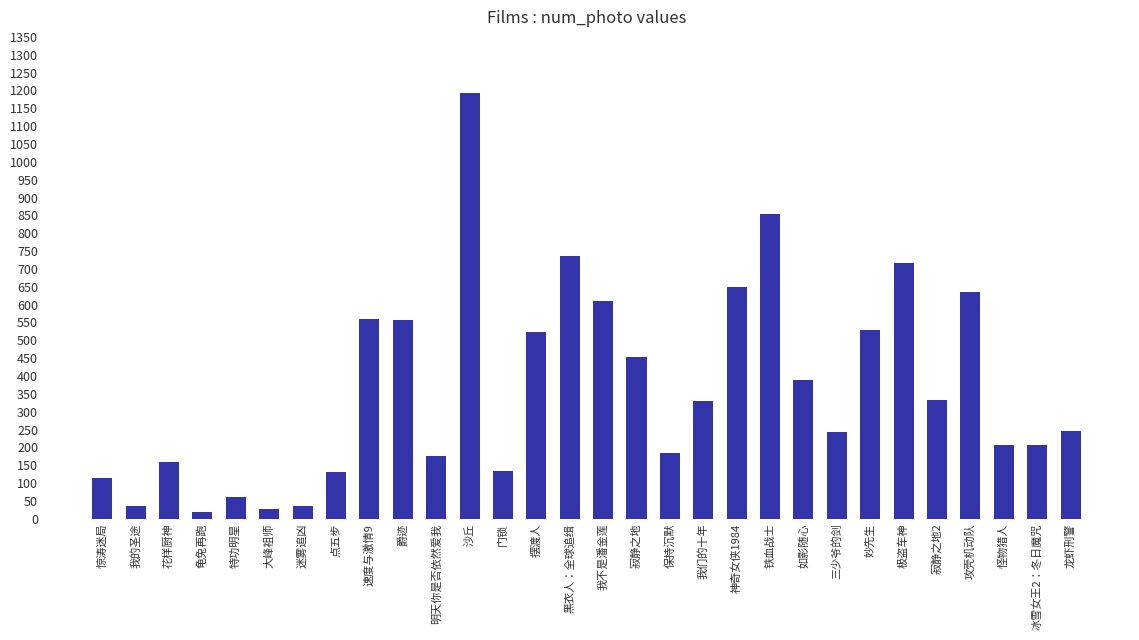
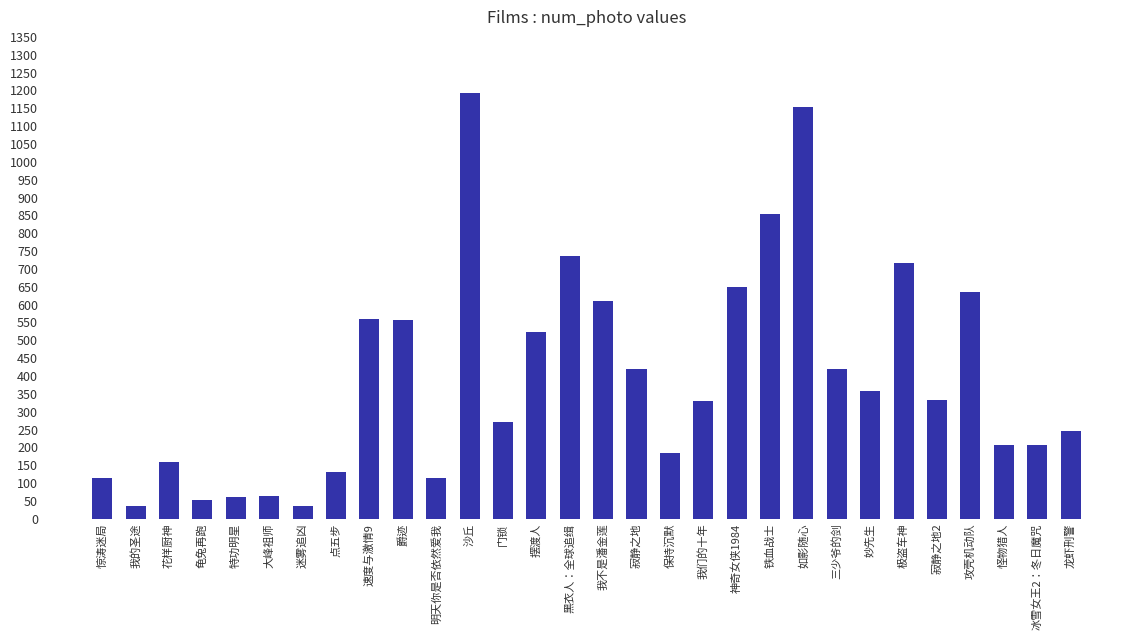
  {
    "惊涛迷局": 110,
    "我的圣途": 40,
    "花样厨神": 160,
-   "龟兔再跑": 20,
+   "龟兔再跑": 50,
    "特功明星": 60,
-   "大峰祖师": 30,
+   "大峰祖师": 60,
    "迷雾追凶": 40,
    "点五步": 130,
    "速度与激情9": 560,
    "爵迹": 560,
-   "明天你是否依然爱我": 180,
+   "明天你是否依然爱我": 110,
    "沙丘": 1190,
-   "门锁": 130,
+   "门锁": 270,
    "摆渡人": 520,
    "黑衣人：全球追缉": 740,
    "我不是潘金莲": 610,
-   "寂静之地": 450,
+   "寂静之地": 420,
    "保持沉默": 190,
    "我们的十年": 330,
    "神奇女侠1984": 650,
    "铁血战士": 850,
-   "如影随心": 390,
-   "三少爷的剑": 240,
-   "妙先生": 530,
+   "如影随心": 1150,
+   "三少爷的剑": 420,
+   "妙先生": 360,
    "极盗车神": 720,
    "寂静之地2": 330,
    "攻壳机动队": 640,
    "怪物猎人": 210,
    "冰雪女王2：冬日魔咒": 210,
    "龙虾刑警": 250
  }
